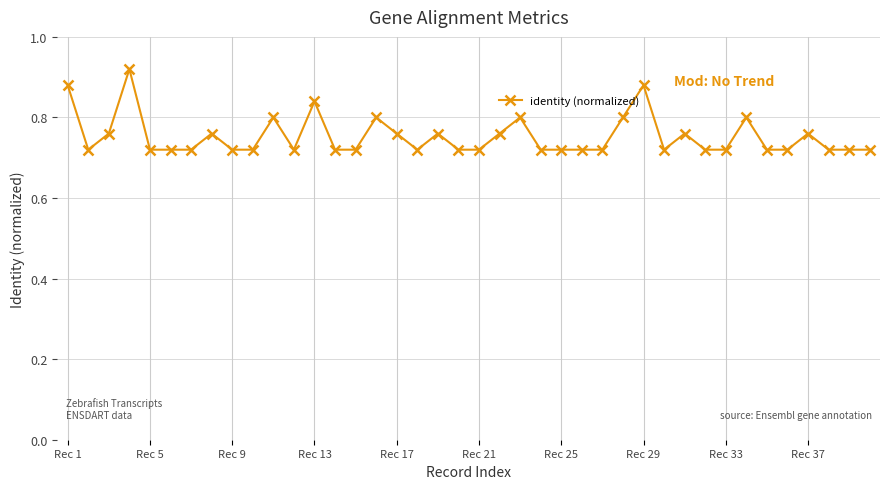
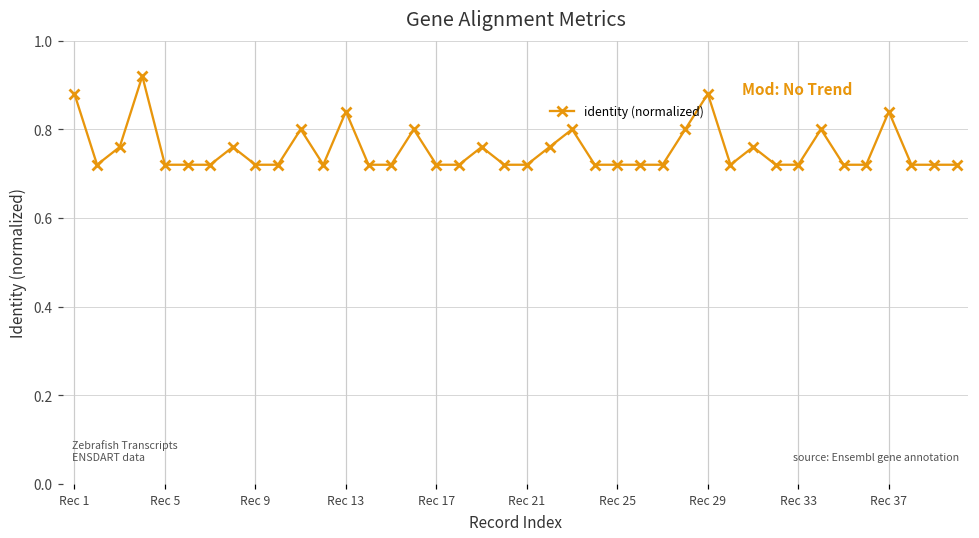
  {
    "Rec 1": 0.88,
    "Rec 5": 0.72,
    "Rec 9": 0.72,
    "Rec 13": 0.84,
-   "Rec 17": 0.76,
+   "Rec 17": 0.72,
    "Rec 21": 0.72,
    "Rec 25": 0.72,
    "Rec 29": 0.88,
    "Rec 33": 0.72,
-   "Rec 37": 0.76
+   "Rec 37": 0.84
  }
